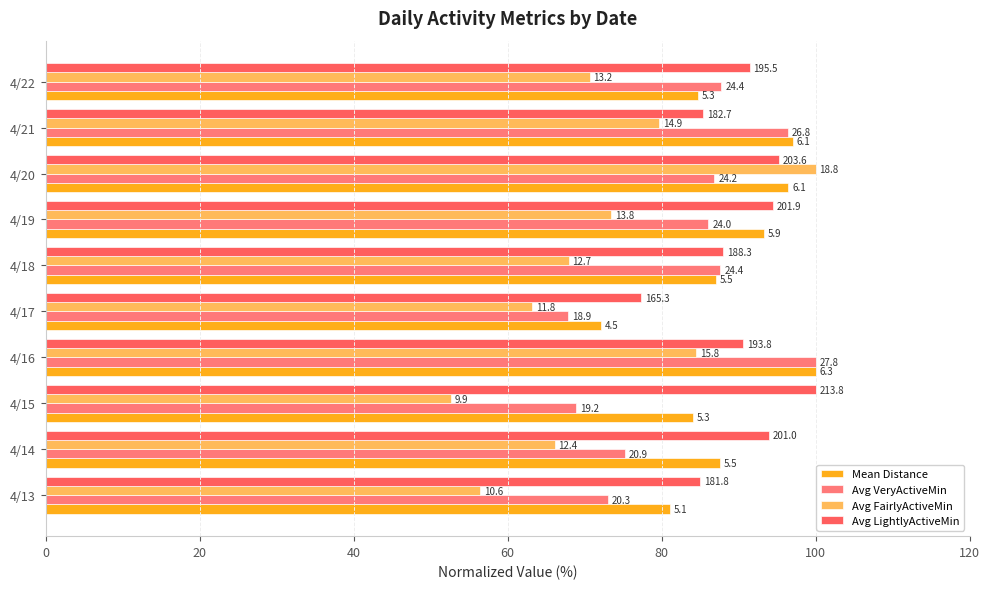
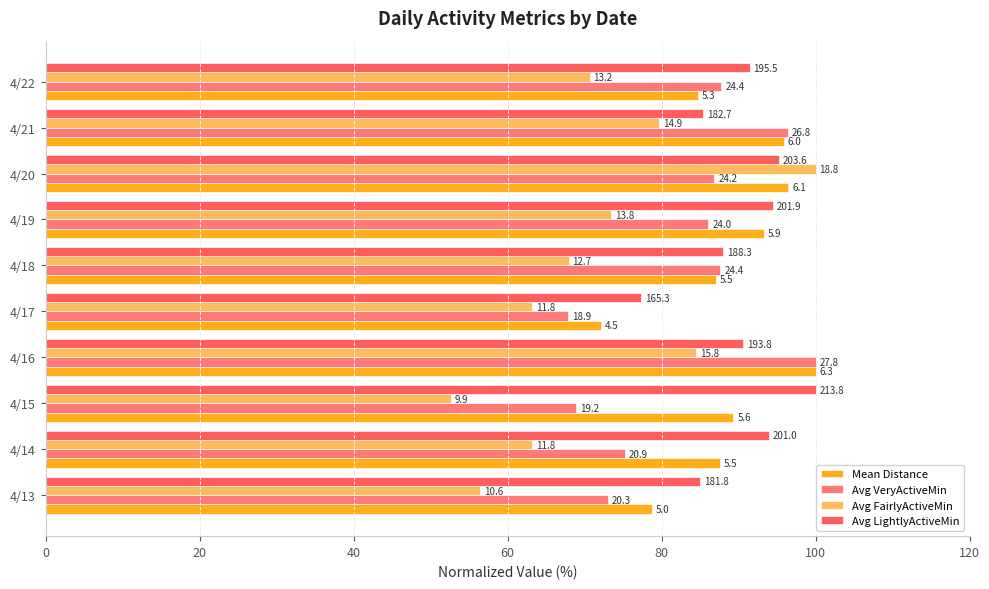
  {
    "Mean Distance": {
-     "4/21": 6.1,
-     "4/15": 5.3,
-     "4/13": 5.1
+     "4/21": 6.0,
+     "4/15": 5.6,
+     "4/13": 5.0
    },
    "Avg FairlyActiveMin": {
-     "4/14": 12.4
+     "4/14": 11.8
    }
  }
